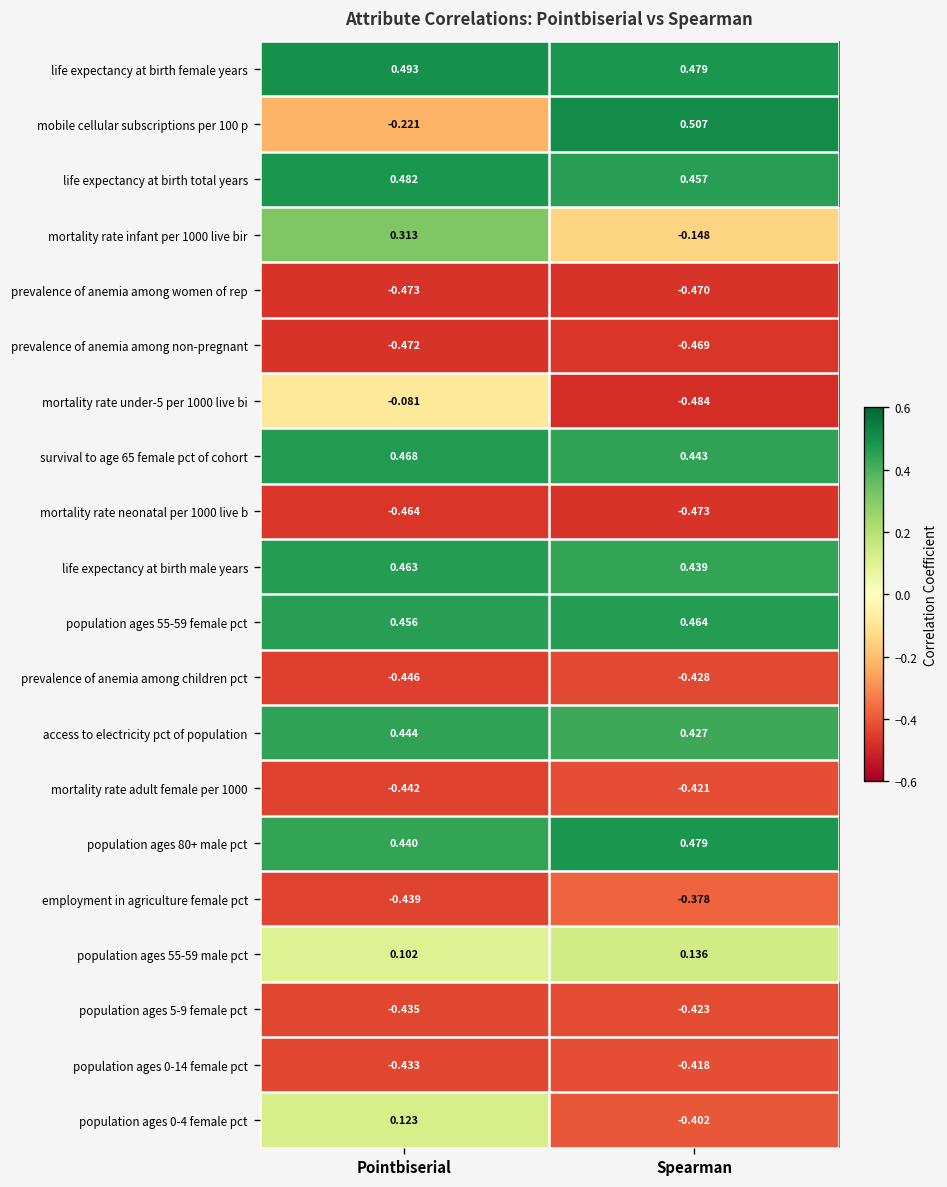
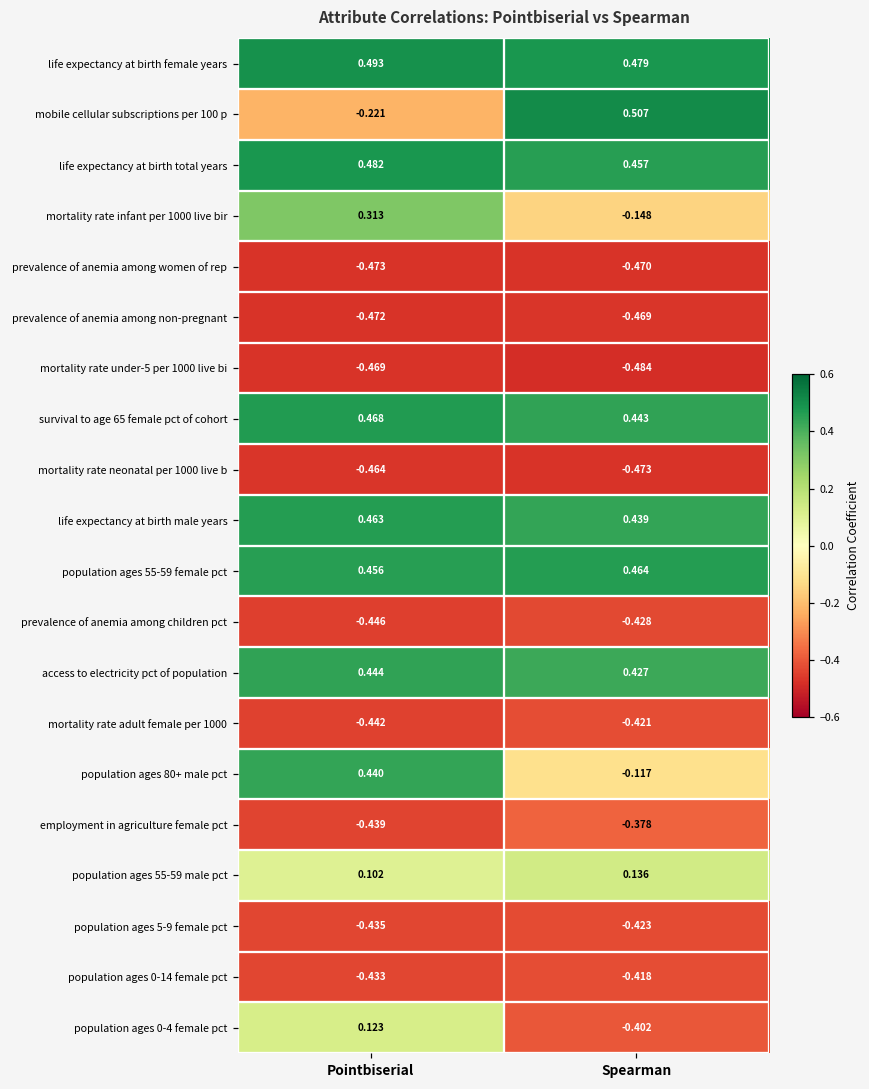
  {
    "life expectancy at birth female years": {
      "Pointbiserial": 0.493,
      "Spearman": 0.479
    },
    "mobile cellular subscriptions per 100 p": {
      "Pointbiserial": -0.221,
      "Spearman": 0.507
    },
    "life expectancy at birth total years": {
      "Pointbiserial": 0.482,
      "Spearman": 0.457
    },
    "mortality rate infant per 1000 live bir": {
      "Pointbiserial": 0.313,
      "Spearman": -0.148
    },
    "prevalence of anemia among women of rep": {
      "Pointbiserial": -0.473,
      "Spearman": -0.470
    },
    "prevalence of anemia among non-pregnant": {
      "Pointbiserial": -0.472,
      "Spearman": -0.469
    },
    "mortality rate under-5 per 1000 live bi": {
-     "Pointbiserial": -0.081,
+     "Pointbiserial": -0.469,
      "Spearman": -0.484
    },
    "survival to age 65 female pct of cohort": {
      "Pointbiserial": 0.468,
      "Spearman": 0.443
    },
    "mortality rate neonatal per 1000 live b": {
      "Pointbiserial": -0.464,
      "Spearman": -0.473
    },
    "life expectancy at birth male years": {
      "Pointbiserial": 0.463,
      "Spearman": 0.439
    },
    "population ages 55-59 female pct": {
      "Pointbiserial": 0.456,
      "Spearman": 0.464
    },
    "prevalence of anemia among children pct": {
      "Pointbiserial": -0.446,
      "Spearman": -0.428
    },
    "access to electricity pct of population": {
      "Pointbiserial": 0.444,
      "Spearman": 0.427
    },
    "mortality rate adult female per 1000": {
      "Pointbiserial": -0.442,
      "Spearman": -0.421
    },
    "population ages 80+ male pct": {
      "Pointbiserial": 0.440,
-     "Spearman": 0.479
+     "Spearman": -0.117
    },
    "employment in agriculture female pct": {
      "Pointbiserial": -0.439,
      "Spearman": -0.378
    },
    "population ages 55-59 male pct": {
      "Pointbiserial": 0.102,
      "Spearman": 0.136
    },
    "population ages 5-9 female pct": {
      "Pointbiserial": -0.435,
      "Spearman": -0.423
    },
    "population ages 0-14 female pct": {
      "Pointbiserial": -0.433,
      "Spearman": -0.418
    },
    "population ages 0-4 female pct": {
      "Pointbiserial": 0.123,
      "Spearman": -0.402
    }
  }
